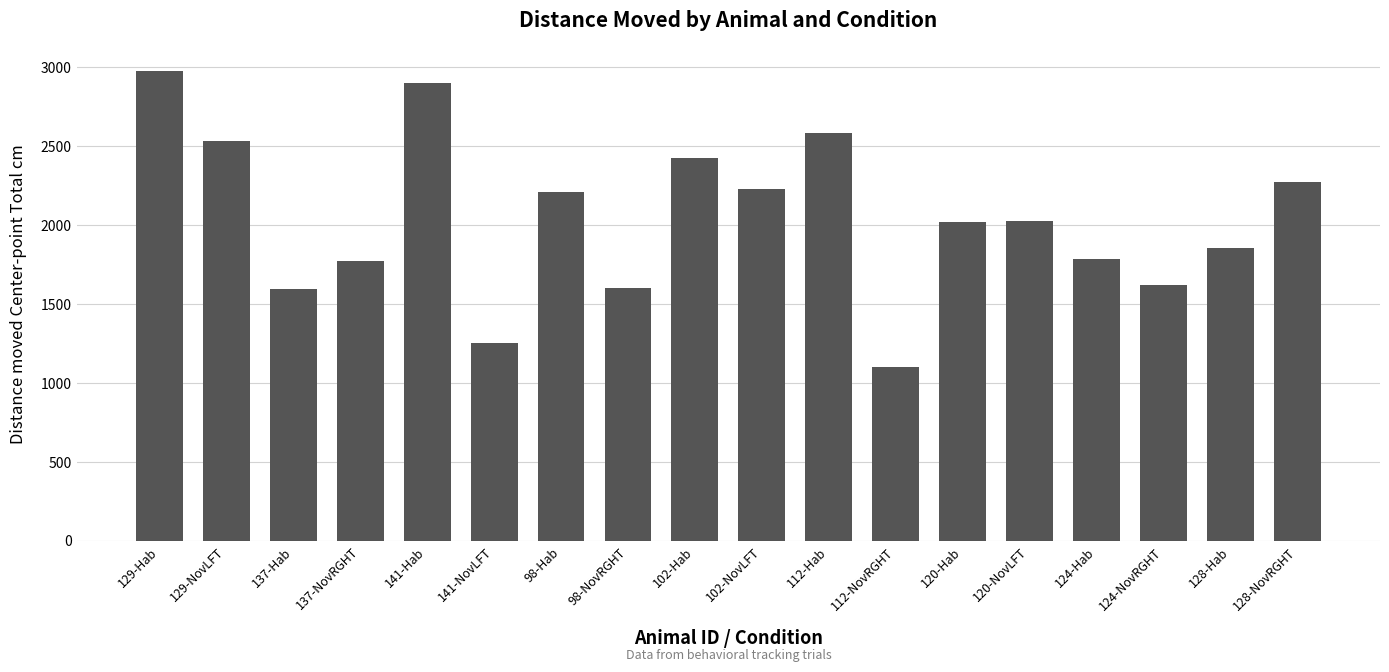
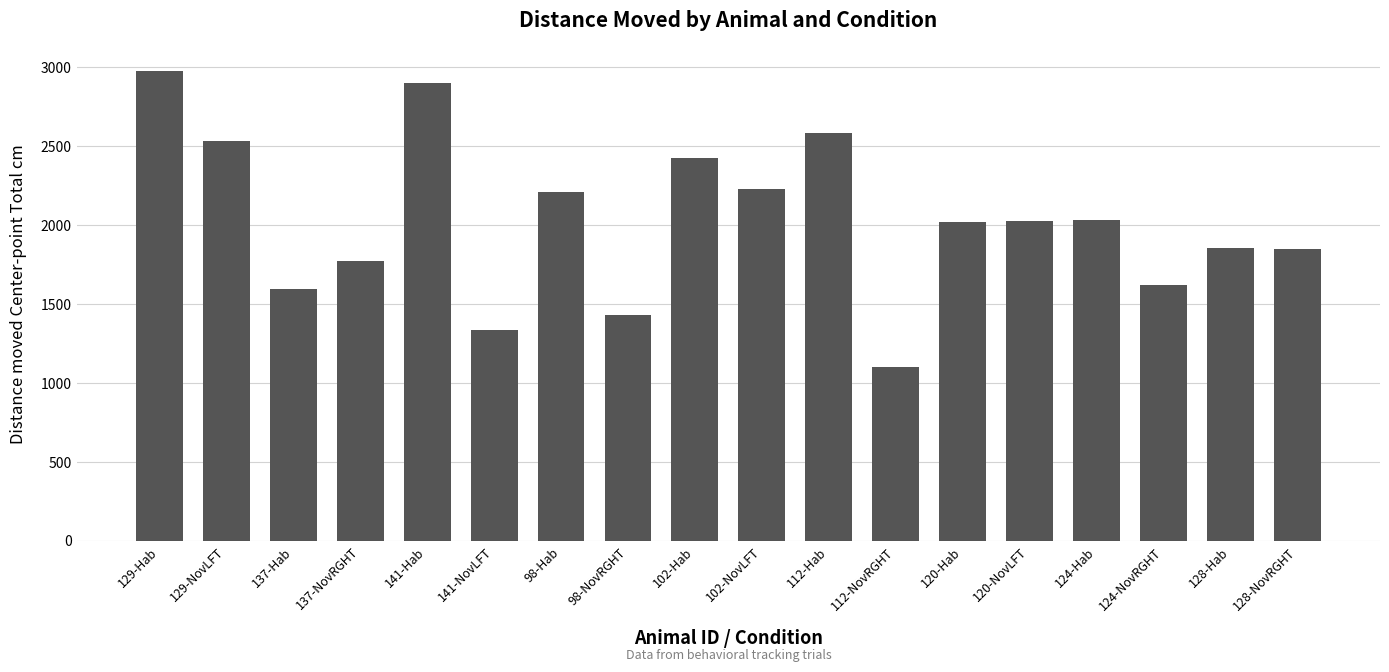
  {
    "129-Hab": 2980,
    "129-NovLFT": 2530,
    "137-Hab": 1590,
    "137-NovRGHT": 1770,
    "141-Hab": 2900,
-   "141-NovLFT": 1250,
+   "141-NovLFT": 1340,
    "98-Hab": 2210,
-   "98-NovRGHT": 1600,
+   "98-NovRGHT": 1430,
    "102-Hab": 2420,
    "102-NovLFT": 2230,
    "112-Hab": 2580,
    "112-NovRGHT": 1100,
    "120-Hab": 2020,
    "120-NovLFT": 2020,
-   "124-Hab": 1790,
+   "124-Hab": 2030,
    "124-NovRGHT": 1620,
    "128-Hab": 1850,
-   "128-NovRGHT": 2270
+   "128-NovRGHT": 1850
  }
